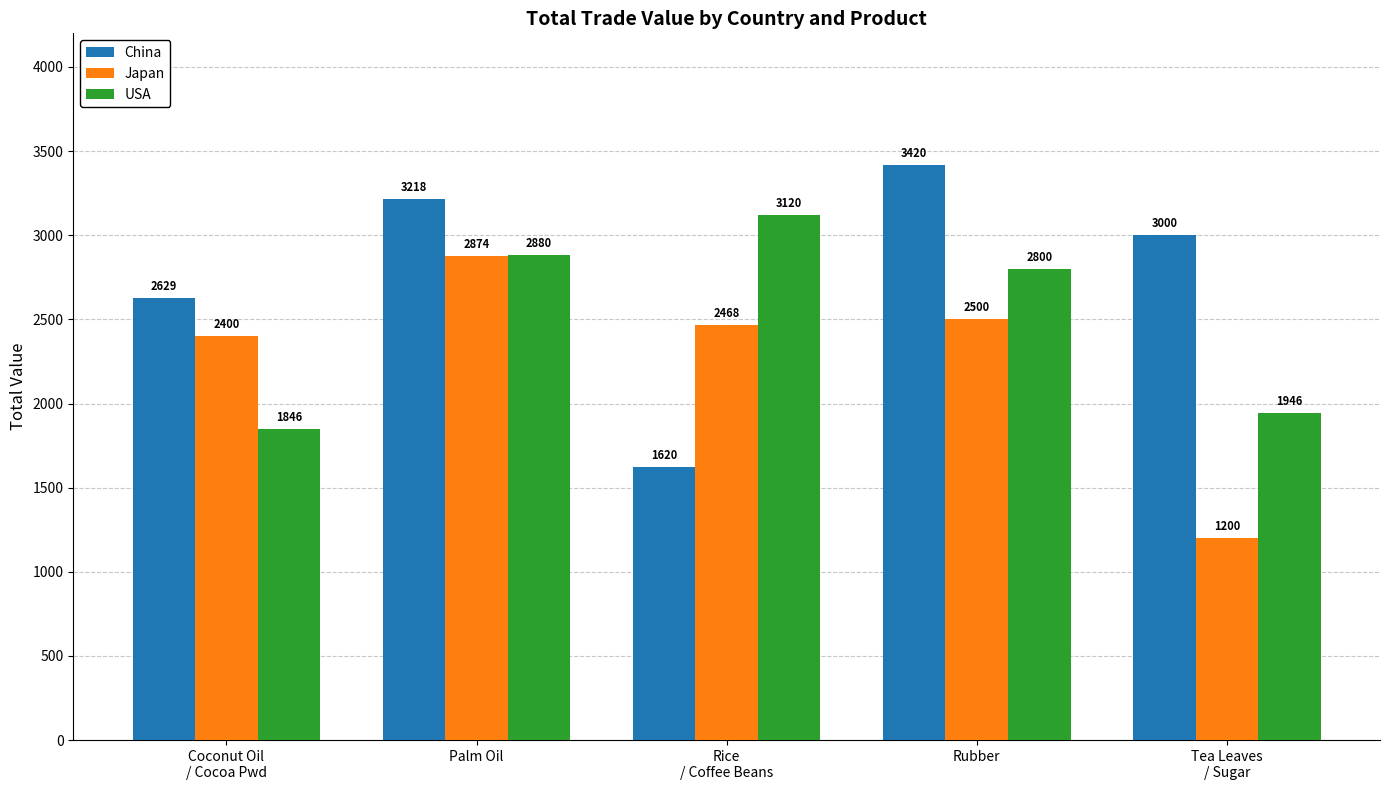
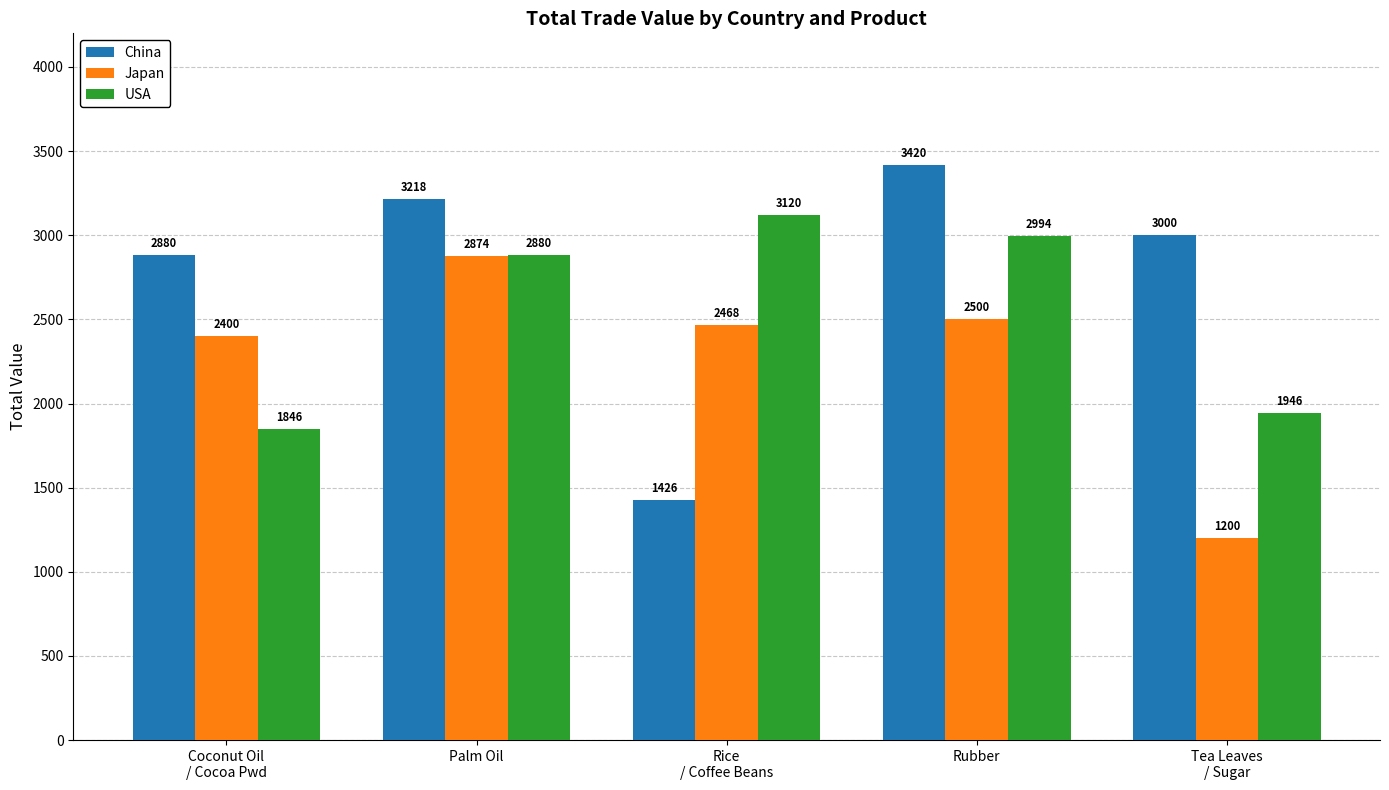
  {
    "China": {
-     "Coconut Oil / Cocoa Pwd": 2629,
+     "Coconut Oil / Cocoa Pwd": 2880,
      "Palm Oil": 3218,
-     "Rice / Coffee Beans": 1620,
+     "Rice / Coffee Beans": 1426,
      "Rubber": 3420,
      "Tea Leaves / Sugar": 3000
    },
    "Japan": {
      "Coconut Oil / Cocoa Pwd": 2400,
      "Palm Oil": 2874,
      "Rice / Coffee Beans": 2468,
      "Rubber": 2500,
      "Tea Leaves / Sugar": 1200
    },
    "USA": {
      "Coconut Oil / Cocoa Pwd": 1846,
      "Palm Oil": 2880,
      "Rice / Coffee Beans": 3120,
-     "Rubber": 2800,
+     "Rubber": 2994,
      "Tea Leaves / Sugar": 1946
    }
  }
